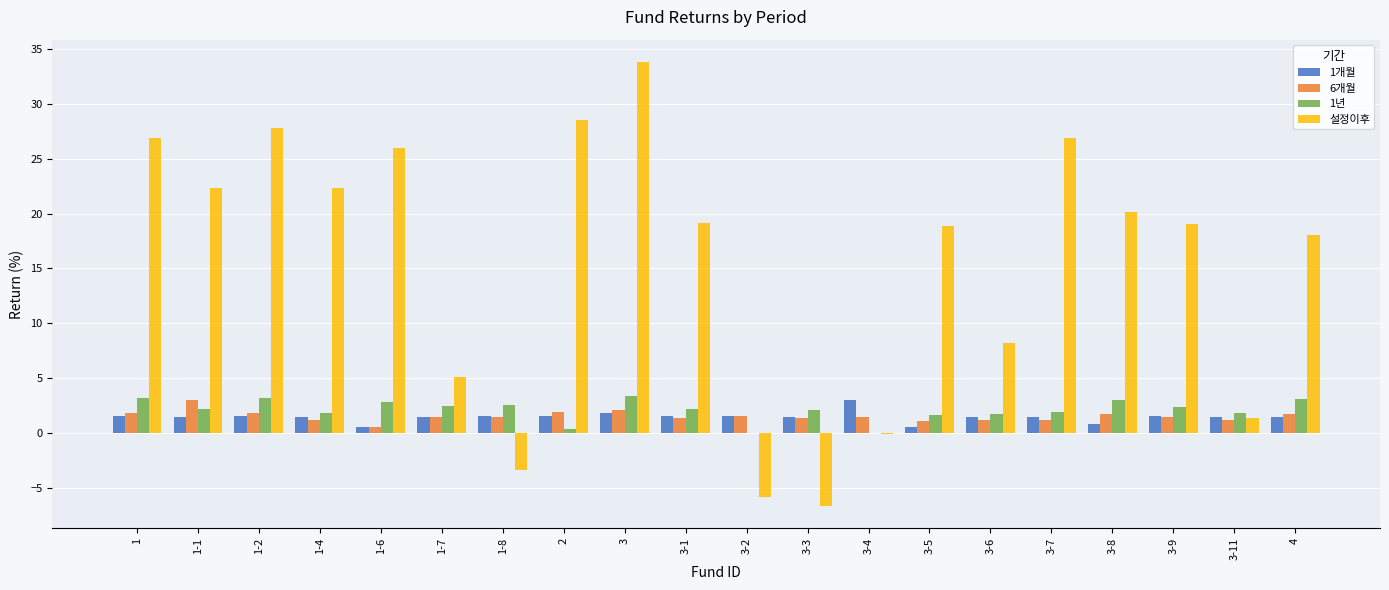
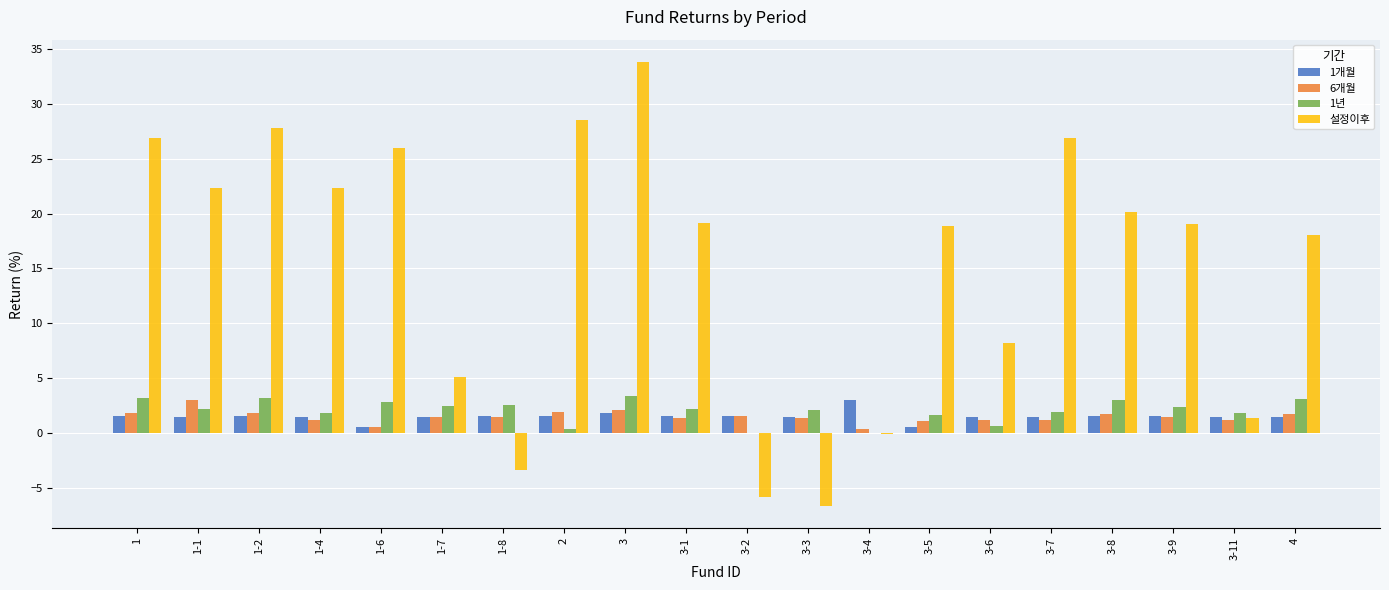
  {
    "1개월": {
      "1": 1.5,
      "1-1": 1.5,
      "1-2": 1.5,
      "1-4": 1.4,
      "1-6": 0.5,
      "1-7": 1.5,
      "1-8": 1.5,
      "2": 1.6,
      "3": 1.8,
      "3-1": 1.6,
      "3-2": 1.5,
      "3-3": 1.5,
      "3-4": 3.0,
      "3-5": 0.5,
      "3-6": 1.4,
      "3-7": 1.5,
-     "3-8": 0.8,
+     "3-8": 1.6,
      "3-9": 1.5,
      "3-11": 1.5,
      "4": 1.5
    },
    "6개월": {
      "1": 1.9,
      "1-1": 3.0,
      "1-2": 1.9,
      "1-4": 1.2,
      "1-6": 0.5,
      "1-7": 1.4,
      "1-8": 1.5,
      "2": 1.9,
      "3": 2.1,
      "3-1": 1.4,
      "3-2": 1.6,
      "3-3": 1.3,
-     "3-4": 1.5,
+     "3-4": 0.4,
      "3-5": 1.1,
      "3-6": 1.1,
      "3-7": 1.2,
      "3-8": 1.7,
      "3-9": 1.5,
      "3-11": 1.2,
      "4": 1.8
    },
    "1년": {
      "1": 3.1,
      "1-1": 2.2,
      "1-2": 3.1,
      "1-4": 1.9,
      "1-6": 2.8,
      "1-7": 2.4,
      "1-8": 2.5,
      "2": 0.4,
      "3": 3.3,
      "3-1": 2.2,
      "3-2": 0.0,
      "3-3": 2.1,
      "3-4": 0.0,
      "3-5": 1.7,
-     "3-6": 1.8,
+     "3-6": 0.6,
      "3-7": 1.9,
      "3-8": 3.0,
      "3-9": 2.3,
      "3-11": 1.8,
      "4": 3.1
    },
    "설정이후": {
      "1": 26.9,
      "1-1": 22.4,
      "1-2": 27.8,
      "1-4": 22.3,
      "1-6": 26.0,
      "1-7": 5.1,
      "1-8": -3.4,
      "2": 28.5,
      "3": 33.8,
      "3-1": 19.1,
      "3-2": -5.9,
      "3-3": -6.7,
      "3-5": 18.9,
      "3-6": 8.2,
      "3-7": 26.9,
      "3-8": 20.1,
      "3-9": 19.0,
      "3-11": 1.4,
      "4": 18.1
    }
  }
